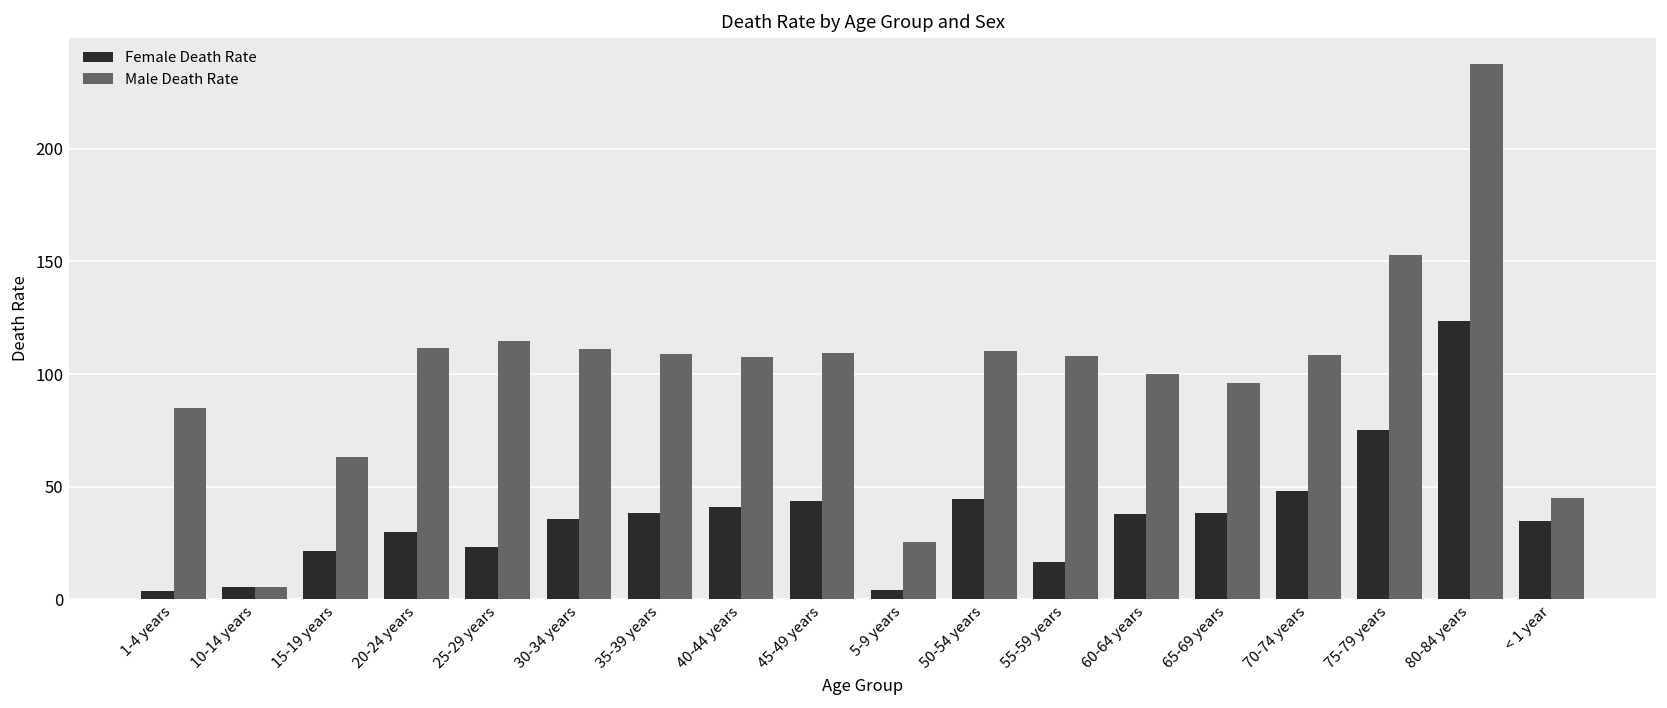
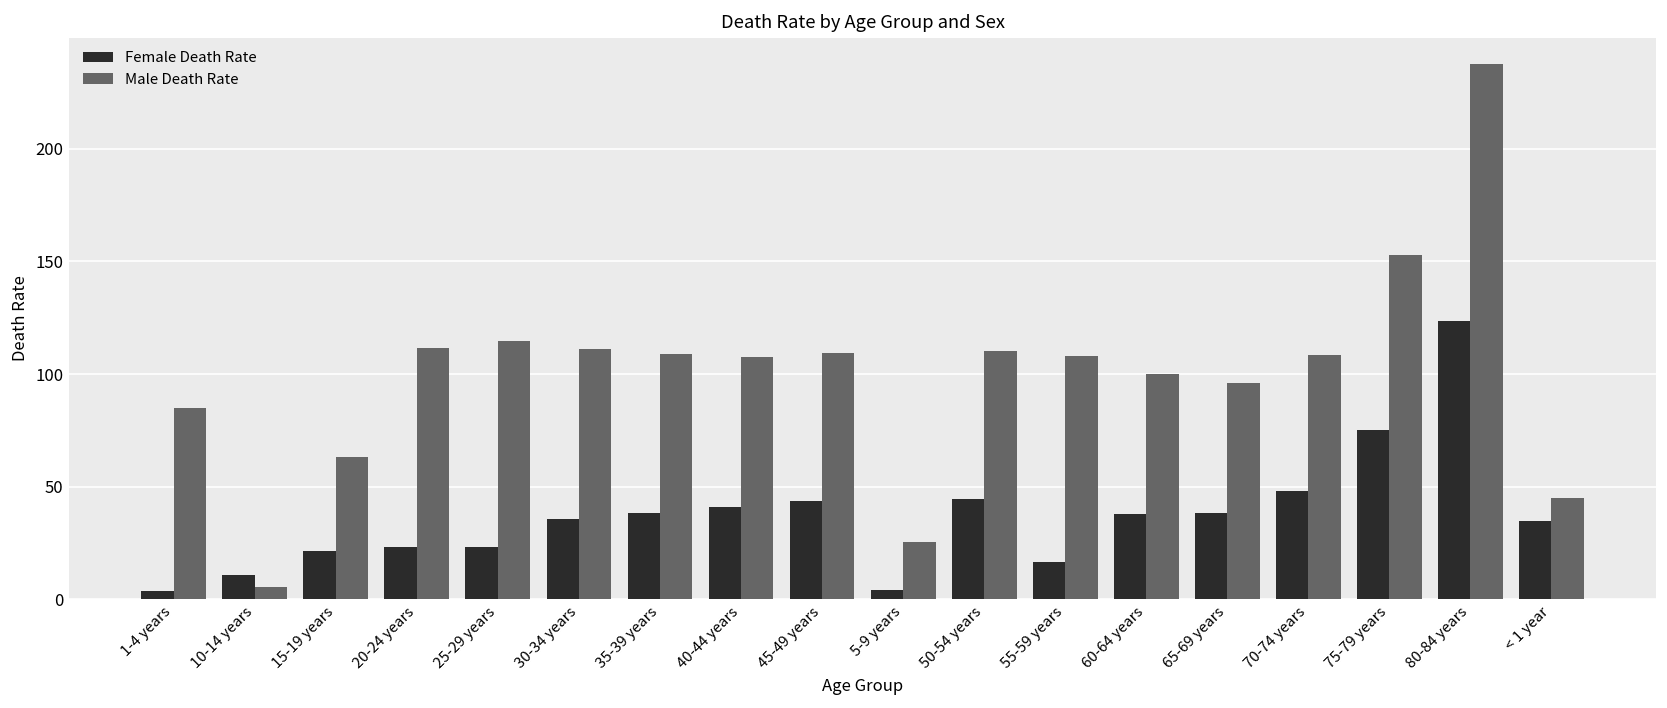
  {
    "Female Death Rate": {
      "1-4 years": 4,
-     "10-14 years": 6,
+     "10-14 years": 11,
      "15-19 years": 22,
-     "20-24 years": 30,
+     "20-24 years": 23,
      "25-29 years": 23,
      "30-34 years": 36,
      "35-39 years": 39,
      "40-44 years": 41,
      "45-49 years": 44,
      "5-9 years": 4,
      "50-54 years": 44,
      "55-59 years": 17,
      "60-64 years": 38,
      "65-69 years": 38,
      "70-74 years": 48,
      "75-79 years": 75,
      "80-84 years": 123,
      "< 1 year": 35
    },
    "Male Death Rate": {
      "1-4 years": 85,
      "10-14 years": 5,
      "15-19 years": 63,
      "20-24 years": 112,
      "25-29 years": 115,
      "30-34 years": 111,
      "35-39 years": 109,
      "40-44 years": 108,
      "45-49 years": 110,
      "5-9 years": 25,
      "50-54 years": 110,
      "55-59 years": 108,
      "60-64 years": 100,
      "65-69 years": 96,
      "70-74 years": 108,
      "75-79 years": 153,
      "80-84 years": 237,
      "< 1 year": 45
    }
  }
